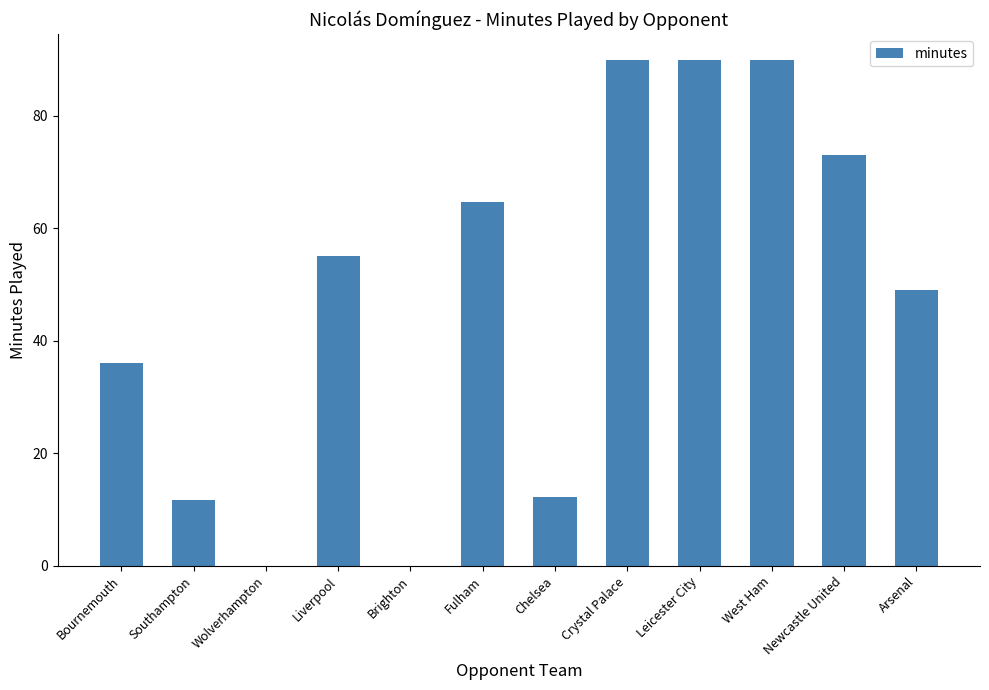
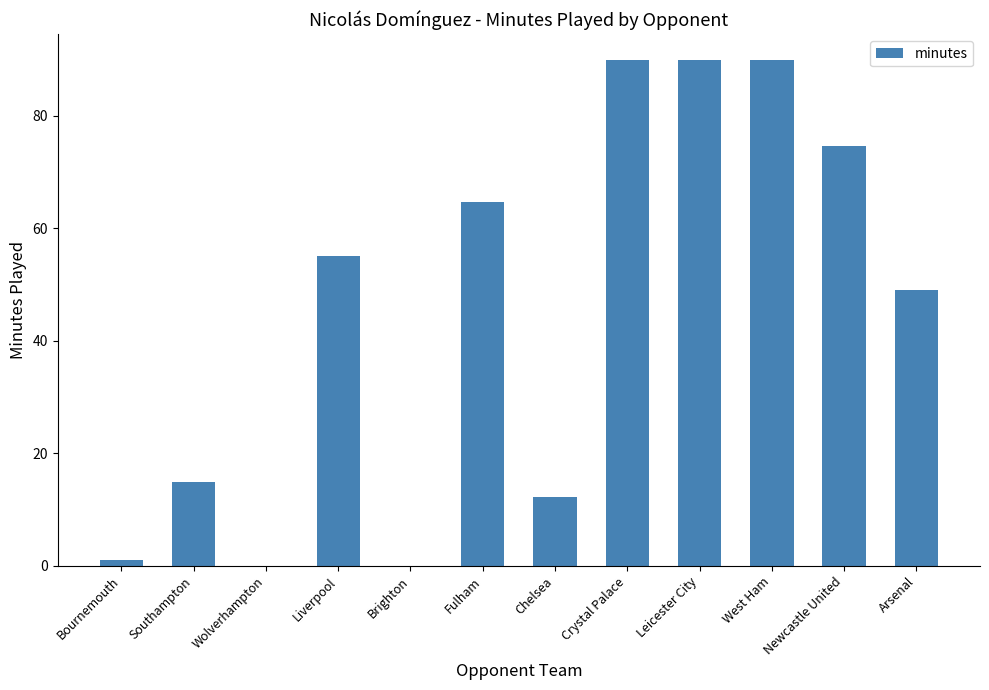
  {
-   "Bournemouth": 36,
-   "Southampton": 12,
+   "Bournemouth": 1,
+   "Southampton": 15,
    "Wolverhampton": 0,
    "Liverpool": 55,
    "Brighton": 0,
    "Fulham": 65,
    "Chelsea": 12,
    "Crystal Palace": 90,
    "Leicester City": 90,
    "West Ham": 90,
-   "Newcastle United": 73,
+   "Newcastle United": 75,
    "Arsenal": 49
  }
